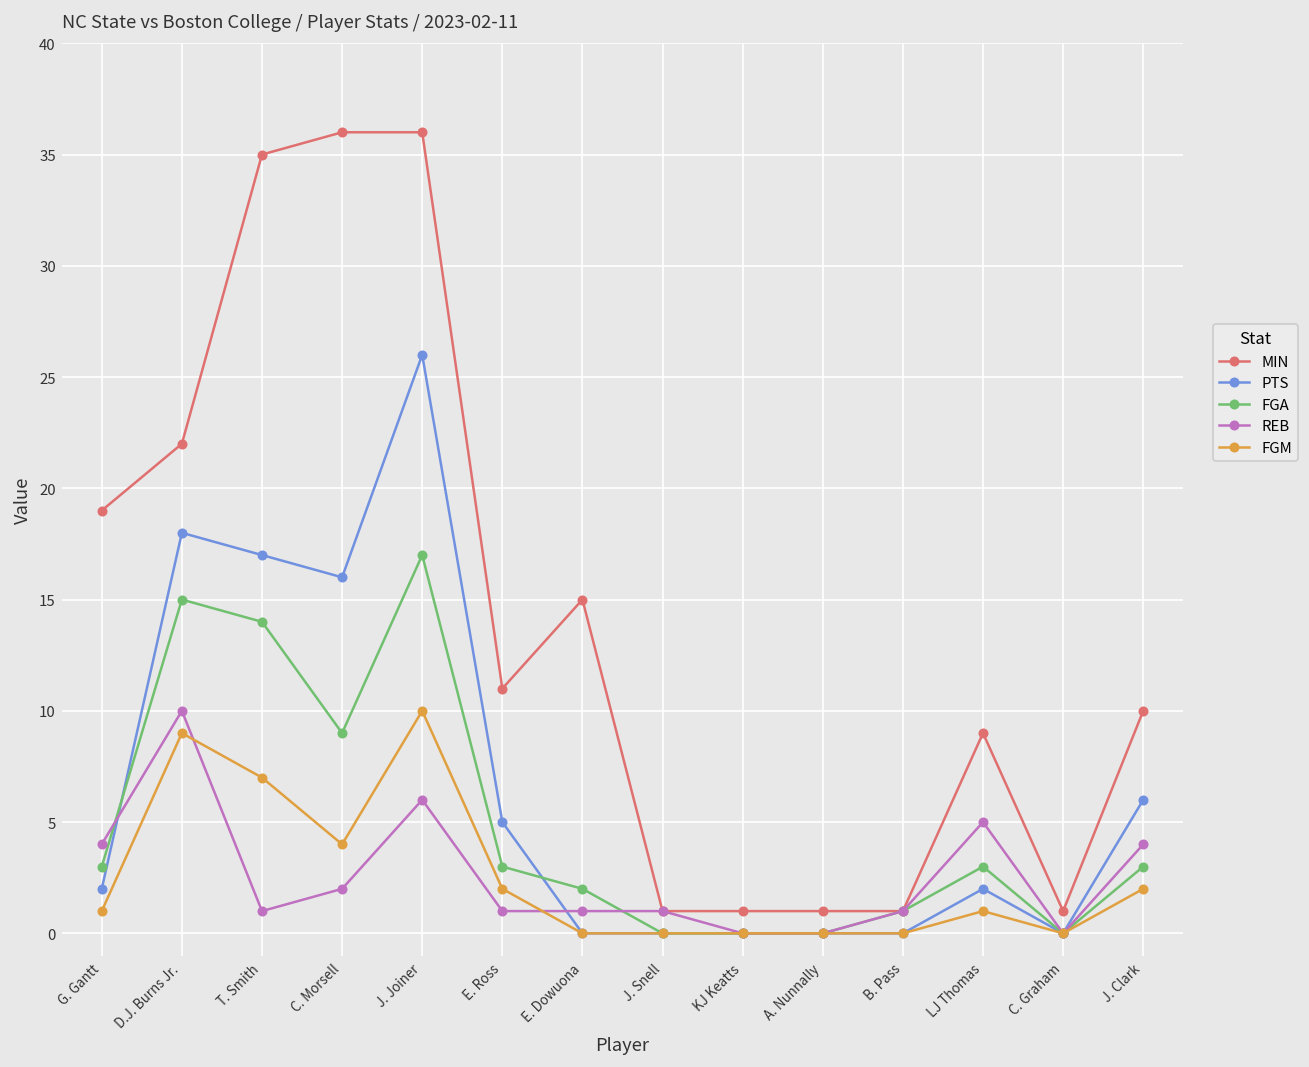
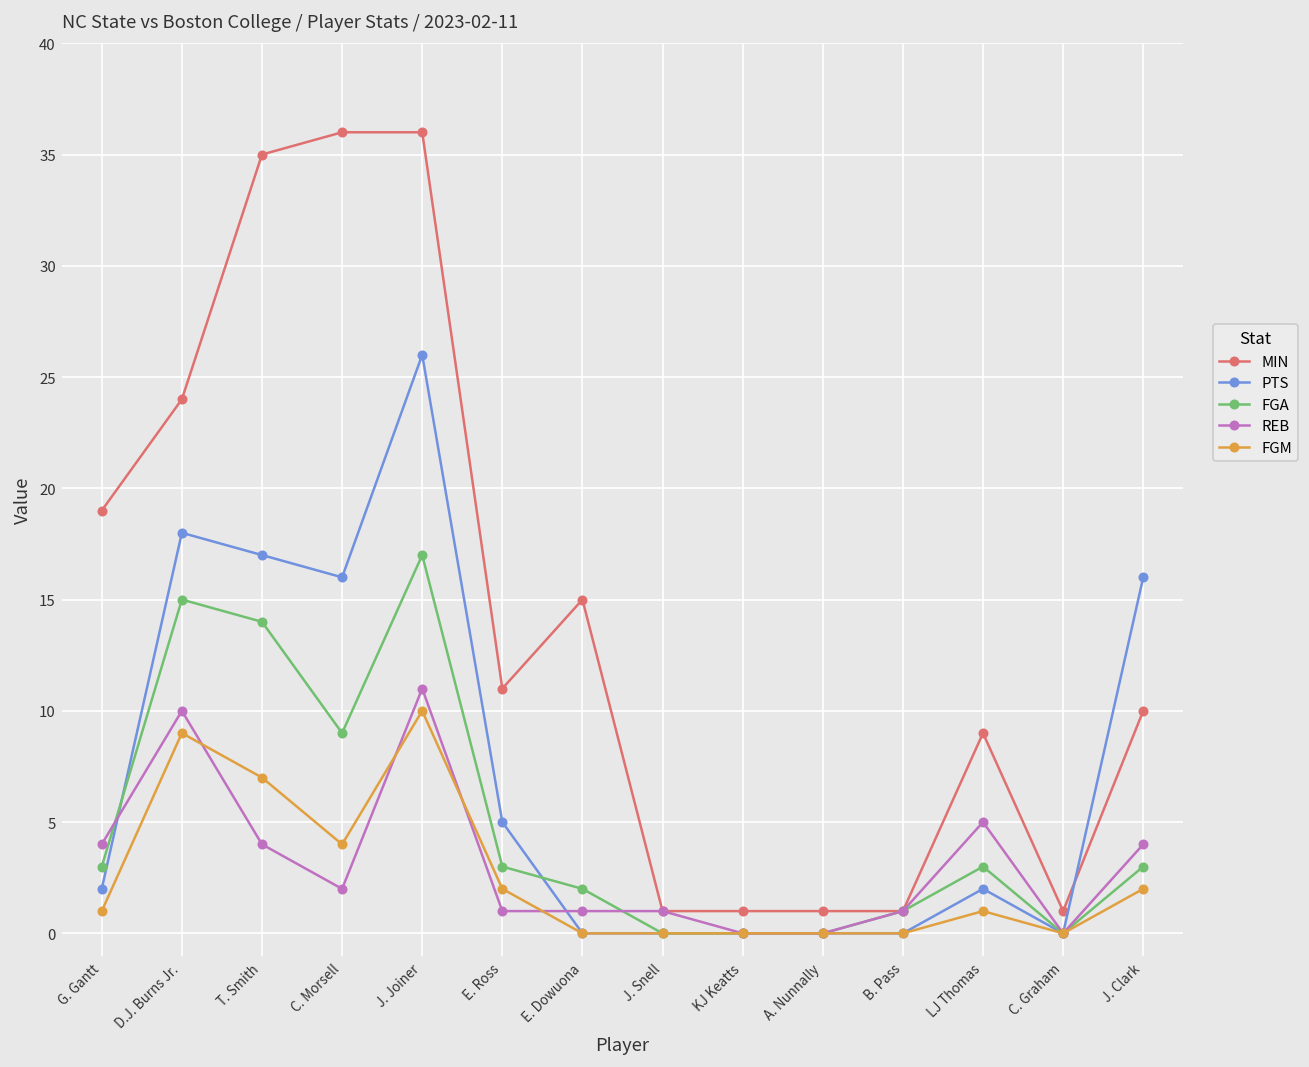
  {
    "MIN": {
      "G. Gantt": 19,
-     "D.J. Burns Jr.": 22,
+     "D.J. Burns Jr.": 24,
      "T. Smith": 35,
      "C. Morsell": 36,
      "J. Joiner": 36,
      "E. Ross": 11,
      "E. Dowuona": 15,
      "KJ Keatts": 1,
      "A. Nunnally": 1,
      "LJ Thomas": 9,
      "C. Graham": 1,
      "J. Clark": 10
    },
    "PTS": {
      "G. Gantt": 2,
      "D.J. Burns Jr.": 18,
      "T. Smith": 17,
      "C. Morsell": 16,
      "J. Joiner": 26,
      "E. Ross": 5,
      "LJ Thomas": 2,
-     "J. Clark": 6
+     "J. Clark": 16
    },
    "FGA": {
      "G. Gantt": 3,
      "D.J. Burns Jr.": 15,
      "T. Smith": 14,
      "C. Morsell": 9,
      "J. Joiner": 17,
      "E. Ross": 3,
      "E. Dowuona": 2,
      "LJ Thomas": 3,
      "J. Clark": 3
    },
    "REB": {
      "G. Gantt": 4,
      "D.J. Burns Jr.": 10,
-     "T. Smith": 1,
+     "T. Smith": 4,
      "C. Morsell": 2,
-     "J. Joiner": 6,
+     "J. Joiner": 11,
      "E. Ross": 1,
      "E. Dowuona": 1,
      "LJ Thomas": 5,
      "J. Clark": 4
    },
    "FGM": {
      "G. Gantt": 1,
      "D.J. Burns Jr.": 9,
      "T. Smith": 7,
      "C. Morsell": 4,
      "J. Joiner": 10,
      "E. Ross": 2,
      "LJ Thomas": 1,
      "J. Clark": 2
    }
  }
